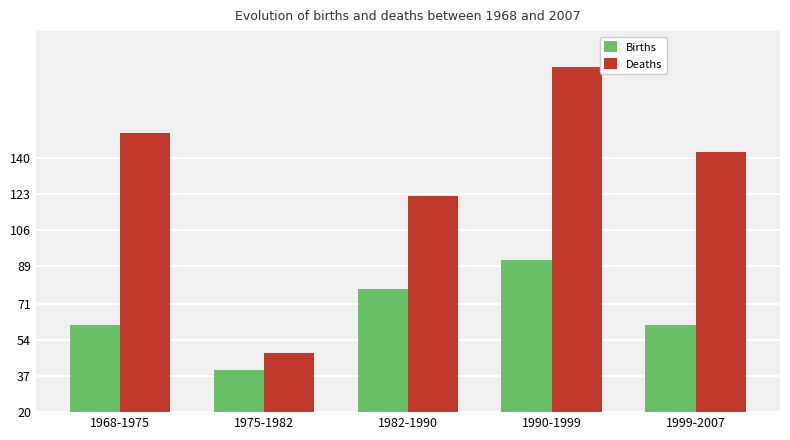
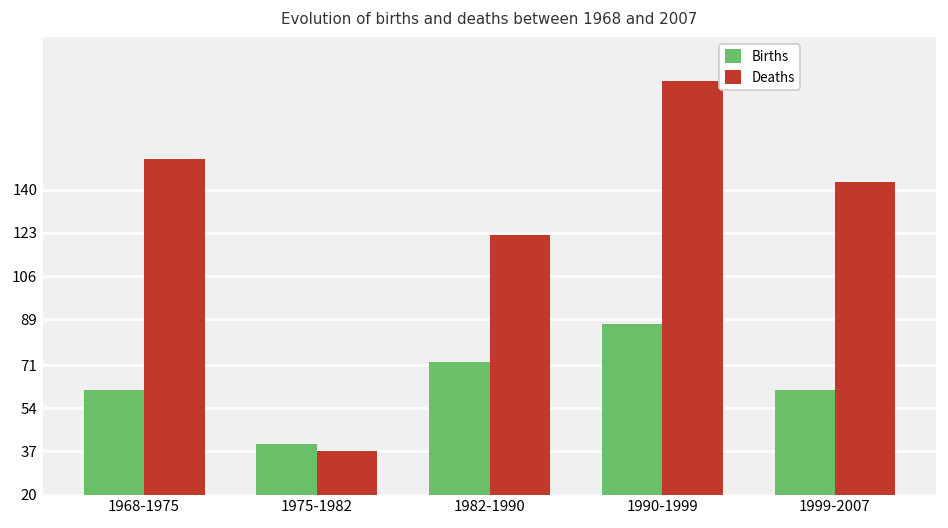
  {
    "Births": {
      "1968-1975": 61,
      "1975-1982": 40,
-     "1982-1990": 78,
-     "1990-1999": 92,
+     "1982-1990": 72,
+     "1990-1999": 87,
      "1999-2007": 61
    },
    "Deaths": {
      "1968-1975": 152,
-     "1975-1982": 48,
+     "1975-1982": 37,
      "1982-1990": 122,
      "1990-1999": 183,
      "1999-2007": 143
    }
  }
